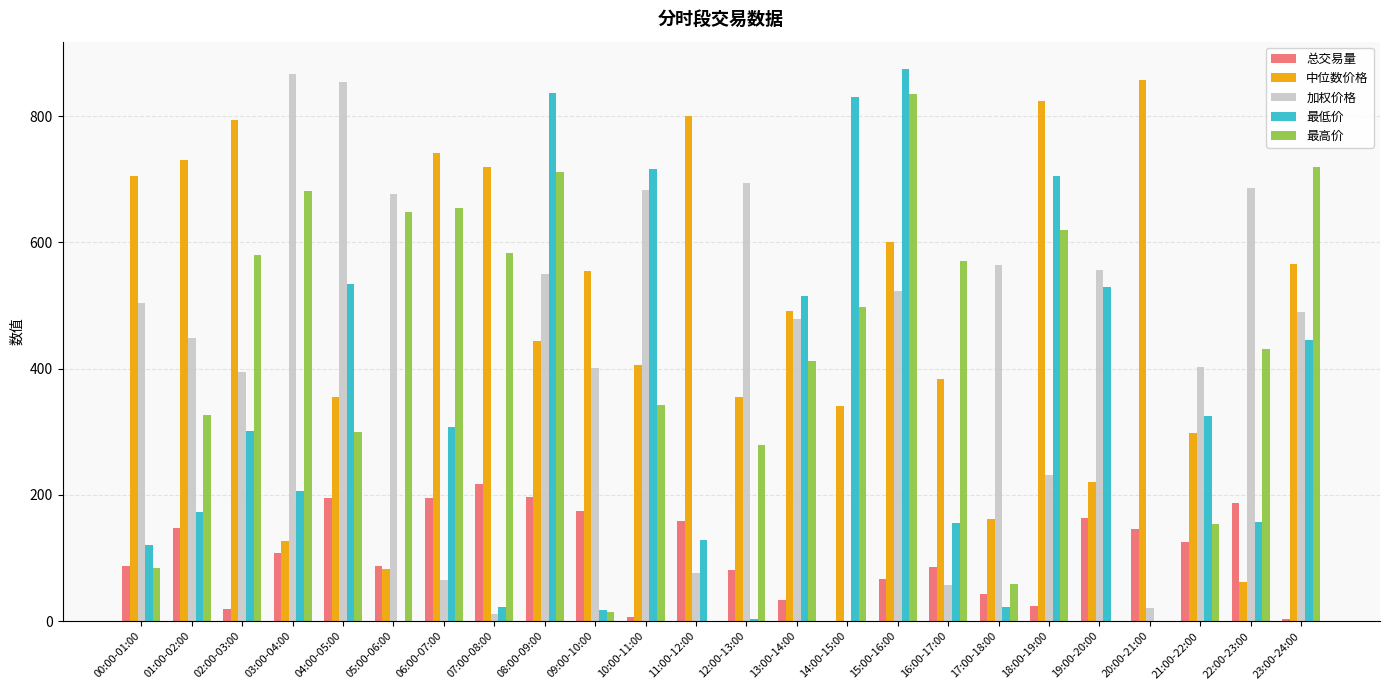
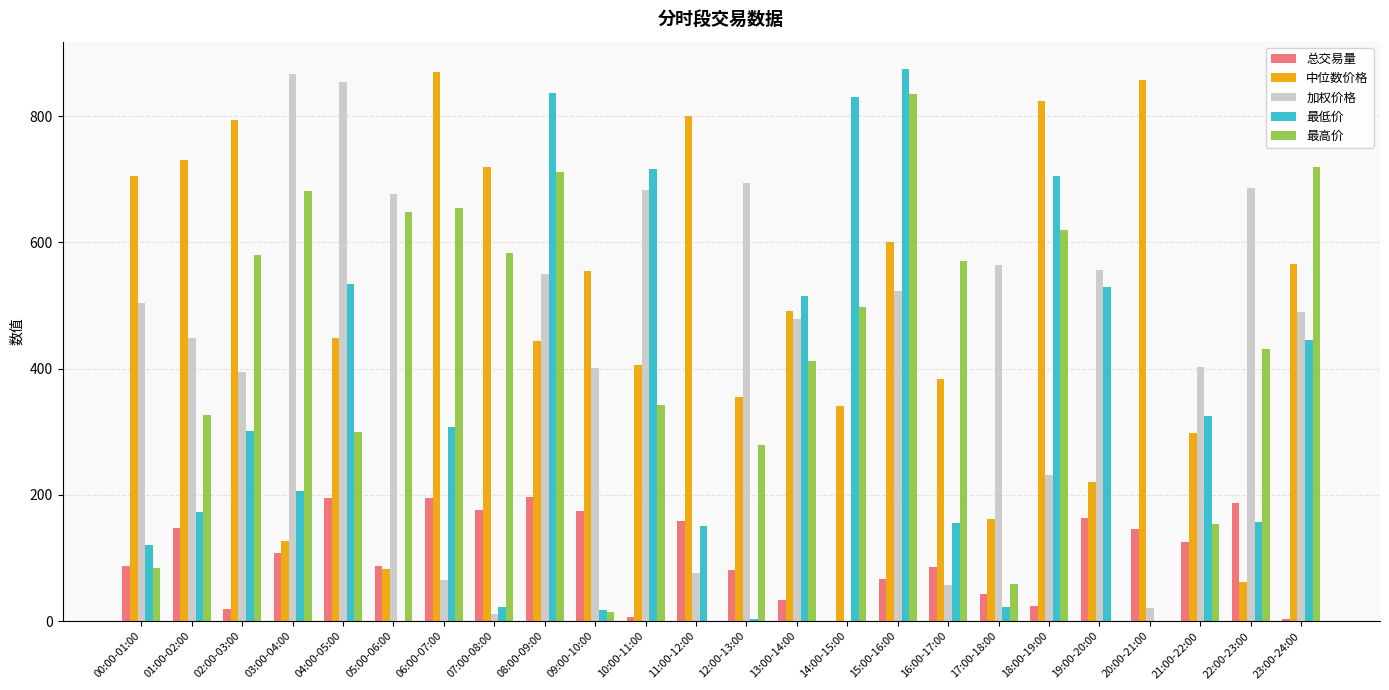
  {
    "总交易量": {
      "00:00-01:00": 90,
      "01:00-02:00": 150,
      "02:00-03:00": 20,
      "03:00-04:00": 110,
      "04:00-05:00": 190,
      "05:00-06:00": 90,
      "06:00-07:00": 190,
-     "07:00-08:00": 220,
+     "07:00-08:00": 180,
      "08:00-09:00": 200,
      "09:00-10:00": 170,
      "10:00-11:00": 10,
      "11:00-12:00": 160,
      "12:00-13:00": 80,
      "13:00-14:00": 30,
      "15:00-16:00": 70,
      "16:00-17:00": 90,
      "17:00-18:00": 40,
      "18:00-19:00": 20,
      "19:00-20:00": 160,
      "20:00-21:00": 150,
      "21:00-22:00": 130,
      "22:00-23:00": 190
    },
    "中位数价格": {
      "00:00-01:00": 700,
      "01:00-02:00": 730,
      "02:00-03:00": 790,
      "03:00-04:00": 130,
-     "04:00-05:00": 350,
+     "04:00-05:00": 450,
      "05:00-06:00": 80,
-     "06:00-07:00": 740,
+     "06:00-07:00": 870,
      "07:00-08:00": 720,
      "08:00-09:00": 440,
      "09:00-10:00": 550,
      "10:00-11:00": 410,
      "11:00-12:00": 800,
      "12:00-13:00": 350,
      "13:00-14:00": 490,
      "14:00-15:00": 340,
      "15:00-16:00": 600,
      "16:00-17:00": 380,
      "17:00-18:00": 160,
      "18:00-19:00": 820,
      "19:00-20:00": 220,
      "20:00-21:00": 860,
      "21:00-22:00": 300,
      "22:00-23:00": 60,
      "23:00-24:00": 570
    },
    "加权价格": {
      "00:00-01:00": 500,
      "01:00-02:00": 450,
      "02:00-03:00": 390,
      "03:00-04:00": 870,
      "04:00-05:00": 850,
      "05:00-06:00": 680,
      "06:00-07:00": 70,
      "07:00-08:00": 10,
      "08:00-09:00": 550,
      "09:00-10:00": 400,
      "10:00-11:00": 680,
      "11:00-12:00": 80,
      "12:00-13:00": 690,
      "13:00-14:00": 480,
      "14:00-15:00": 0,
      "15:00-16:00": 520,
      "16:00-17:00": 60,
      "17:00-18:00": 560,
      "18:00-19:00": 230,
      "19:00-20:00": 560,
      "20:00-21:00": 20,
      "21:00-22:00": 400,
      "22:00-23:00": 690,
      "23:00-24:00": 490
    },
    "最低价": {
      "00:00-01:00": 120,
      "01:00-02:00": 170,
      "02:00-03:00": 300,
      "03:00-04:00": 210,
      "04:00-05:00": 530,
      "05:00-06:00": 0,
      "06:00-07:00": 310,
      "07:00-08:00": 20,
      "08:00-09:00": 840,
      "09:00-10:00": 20,
      "10:00-11:00": 720,
-     "11:00-12:00": 130,
+     "11:00-12:00": 150,
      "13:00-14:00": 520,
      "14:00-15:00": 830,
      "15:00-16:00": 870,
      "16:00-17:00": 150,
      "17:00-18:00": 20,
      "18:00-19:00": 710,
      "19:00-20:00": 530,
      "20:00-21:00": 0,
      "21:00-22:00": 330,
      "22:00-23:00": 160,
      "23:00-24:00": 450
    },
    "最高价": {
      "00:00-01:00": 80,
      "01:00-02:00": 330,
      "02:00-03:00": 580,
      "03:00-04:00": 680,
      "04:00-05:00": 300,
      "05:00-06:00": 650,
      "06:00-07:00": 650,
      "07:00-08:00": 580,
      "08:00-09:00": 710,
      "09:00-10:00": 20,
      "10:00-11:00": 340,
      "11:00-12:00": 0,
      "12:00-13:00": 280,
      "13:00-14:00": 410,
      "14:00-15:00": 500,
      "15:00-16:00": 830,
      "16:00-17:00": 570,
      "17:00-18:00": 60,
      "18:00-19:00": 620,
      "19:00-20:00": 0,
      "20:00-21:00": 0,
      "21:00-22:00": 150,
      "22:00-23:00": 430,
      "23:00-24:00": 720
    }
  }
